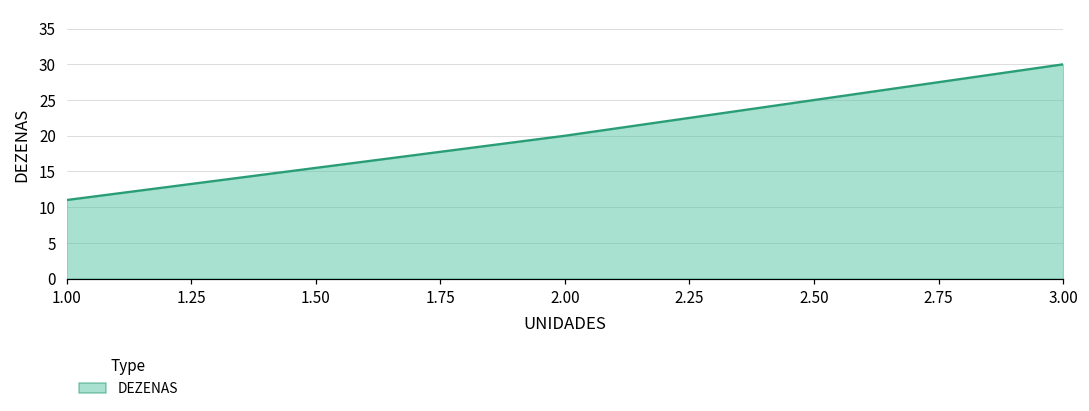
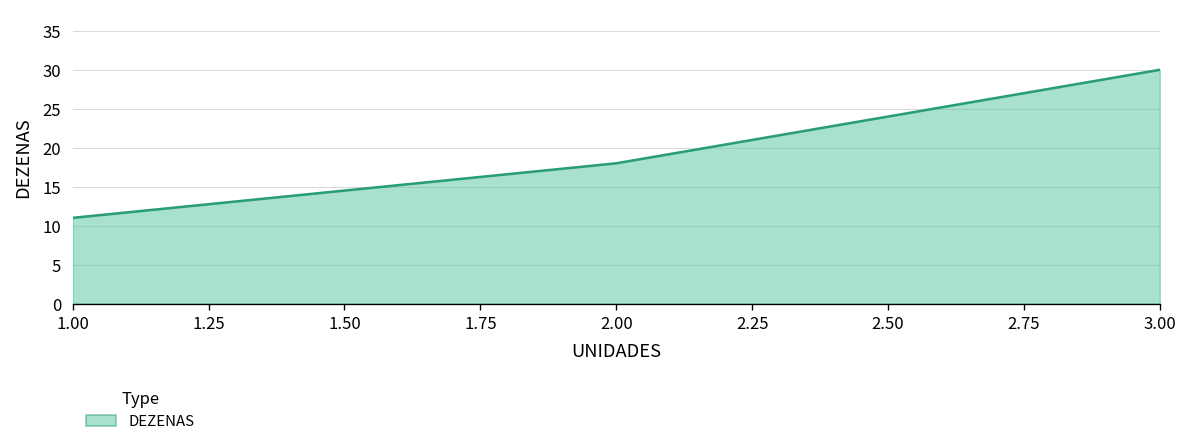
  {
    "1.00": 11,
-   "2.00": 20,
+   "2.00": 18,
    "3.00": 30
  }
